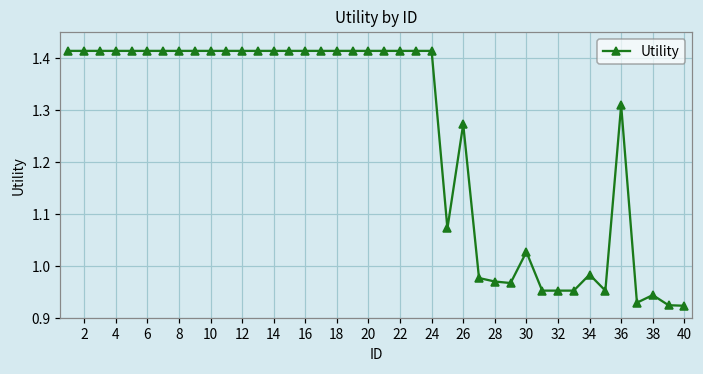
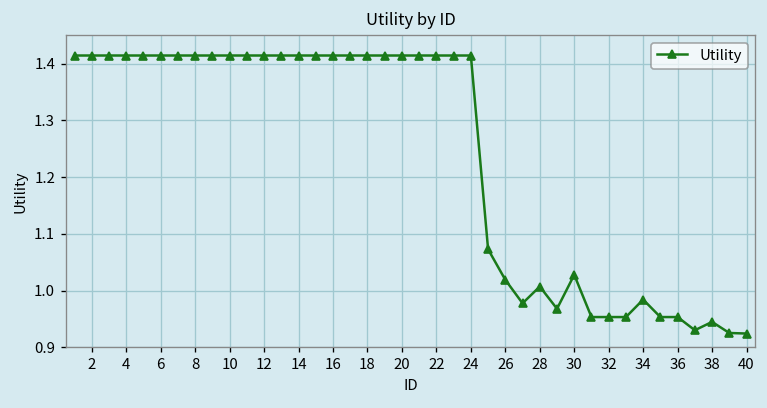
  {
    "2": 1.41,
    "4": 1.41,
    "6": 1.41,
    "8": 1.41,
    "10": 1.41,
    "12": 1.41,
    "14": 1.41,
    "16": 1.41,
    "18": 1.41,
    "20": 1.41,
    "22": 1.41,
    "24": 1.41,
-   "26": 1.27,
-   "28": 0.97,
+   "26": 1.02,
+   "28": 1.01,
    "30": 1.03,
    "32": 0.95,
    "34": 0.98,
-   "36": 1.31,
+   "36": 0.95,
    "38": 0.94,
    "40": 0.92
  }
